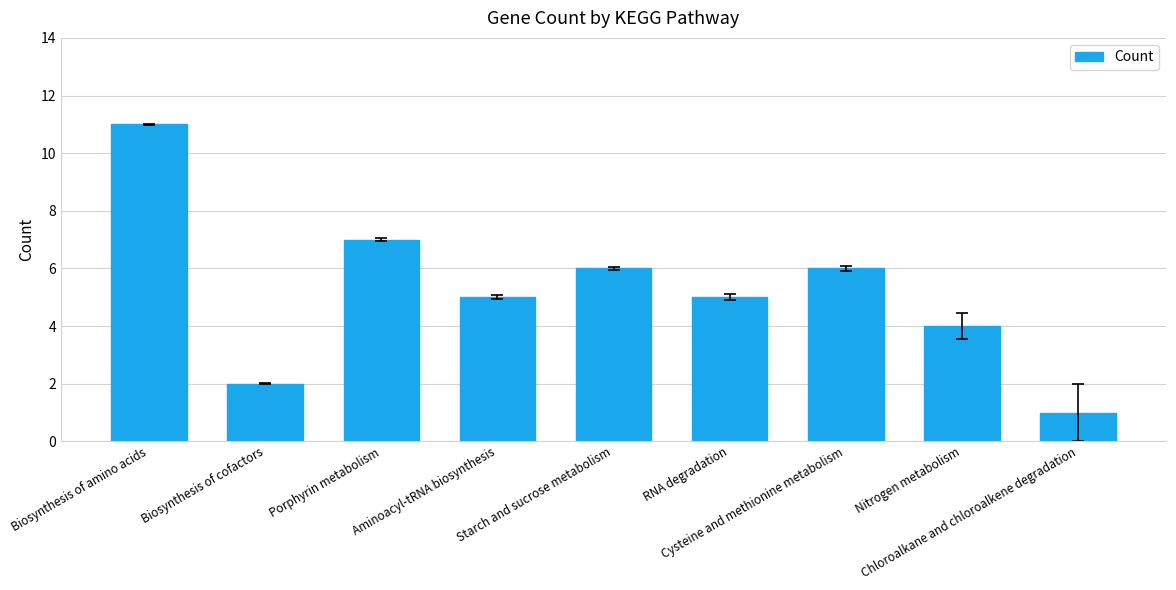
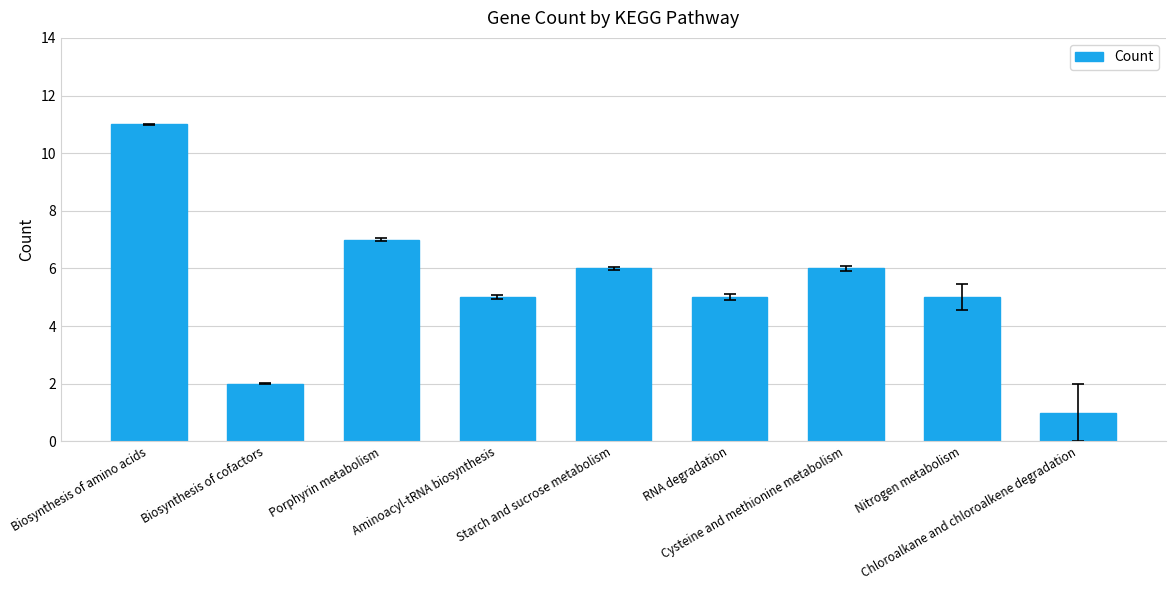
  {
    "Count": {
      "Biosynthesis of amino acids": 11,
      "Biosynthesis of cofactors": 2,
      "Porphyrin metabolism": 7,
      "Aminoacyl-tRNA biosynthesis": 5,
      "Starch and sucrose metabolism": 6,
      "RNA degradation": 5,
      "Cysteine and methionine metabolism": 6,
-     "Nitrogen metabolism": 4,
+     "Nitrogen metabolism": 5,
      "Chloroalkane and chloroalkene degradation": 1
    }
  }
